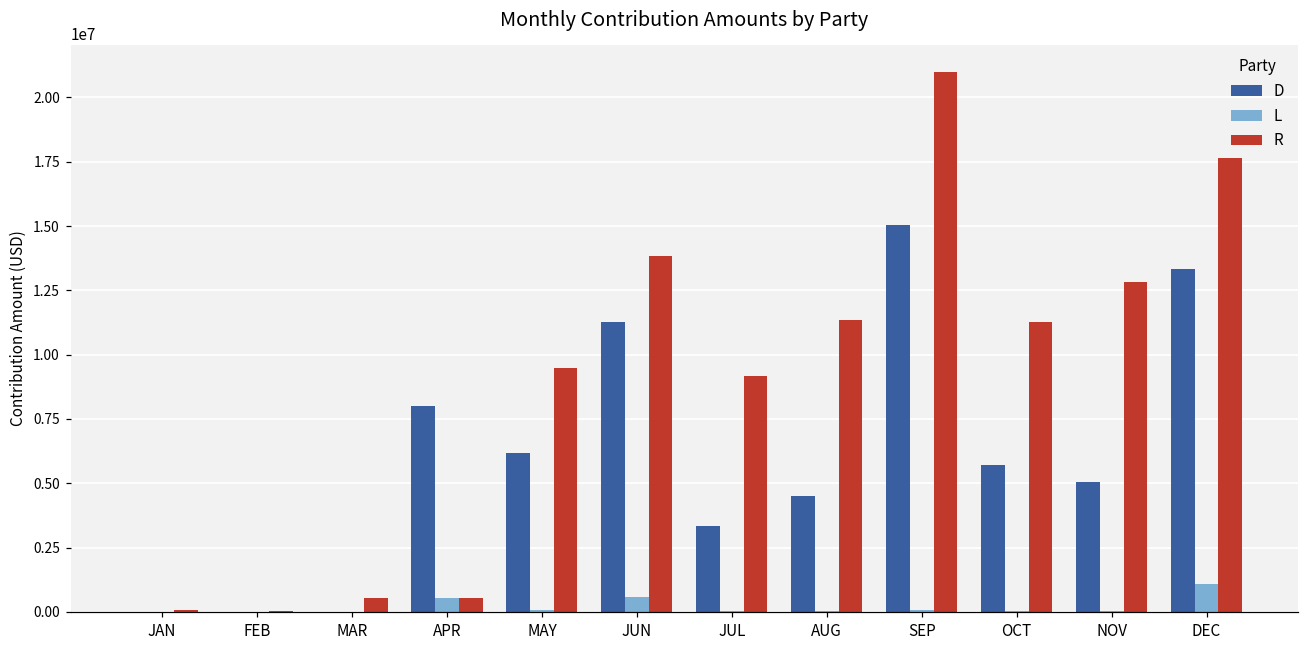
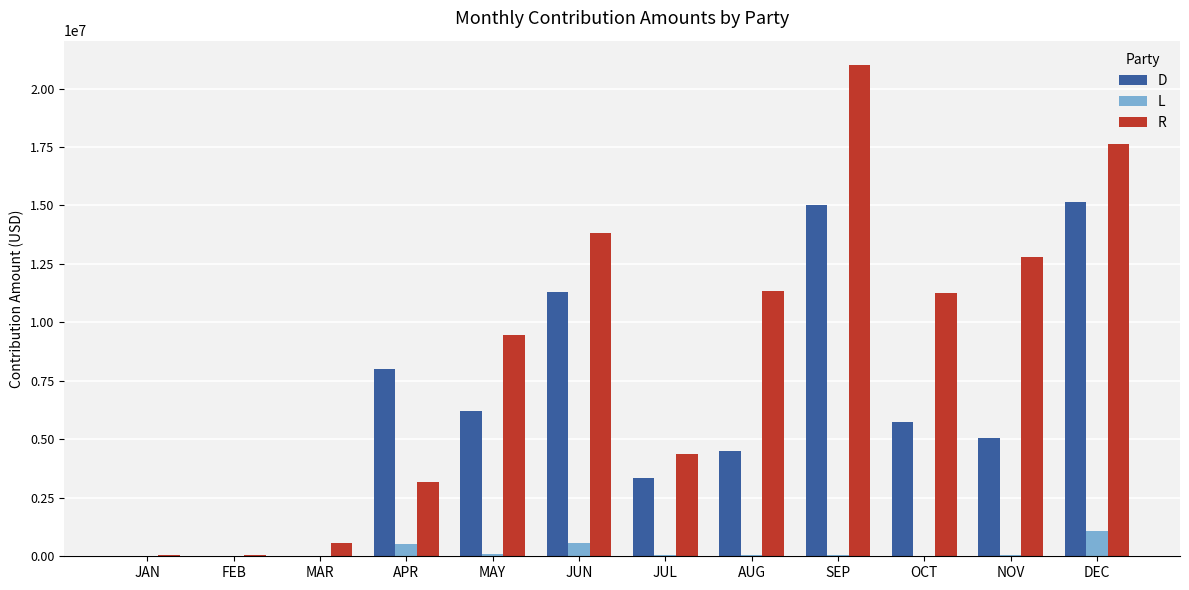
  {
    "D": {
      "JAN": 0,
      "FEB": 0,
      "MAR": 0,
      "APR": 8000000,
      "MAY": 6200000,
      "JUN": 11300000,
      "JUL": 3300000,
      "AUG": 4500000,
      "SEP": 15000000,
      "OCT": 5700000,
      "NOV": 5000000,
-     "DEC": 13300000
+     "DEC": 15200000
    },
    "L": {
      "JAN": 0,
      "FEB": 0,
      "MAR": 0,
      "APR": 500000,
      "JUN": 600000,
      "DEC": 1100000
    },
    "R": {
      "MAR": 600000,
-     "APR": 600000,
+     "APR": 3200000,
      "MAY": 9500000,
      "JUN": 13800000,
-     "JUL": 9200000,
+     "JUL": 4400000,
      "AUG": 11300000,
      "SEP": 21000000,
      "OCT": 11300000,
      "NOV": 12800000,
      "DEC": 17600000
    }
  }
